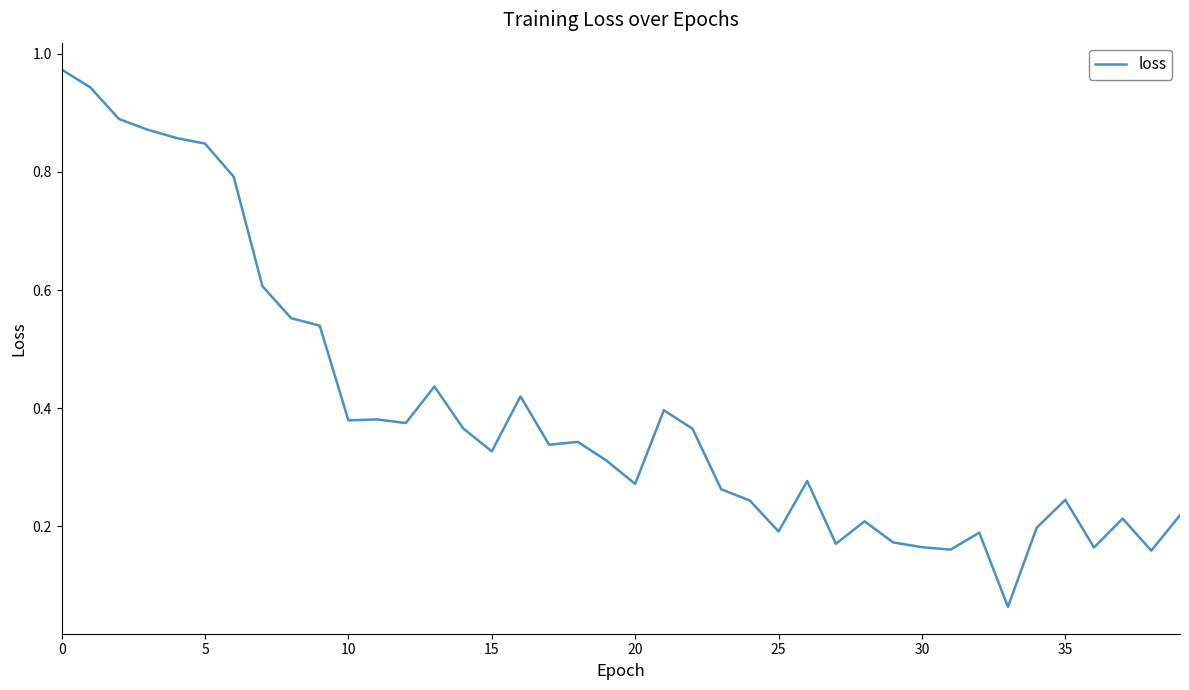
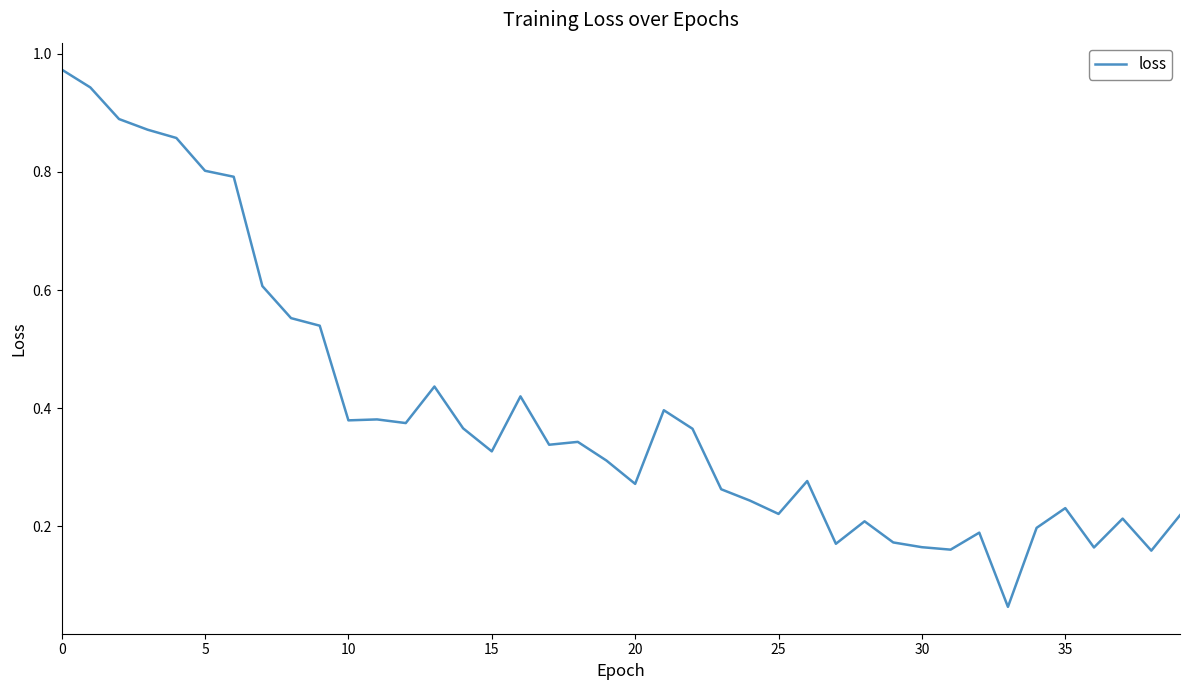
  {
    "0": 0.97,
-   "5": 0.85,
+   "5": 0.80,
    "10": 0.38,
    "15": 0.33,
    "20": 0.27,
-   "25": 0.19,
+   "25": 0.22,
    "30": 0.16,
-   "35": 0.25
+   "35": 0.23
  }
